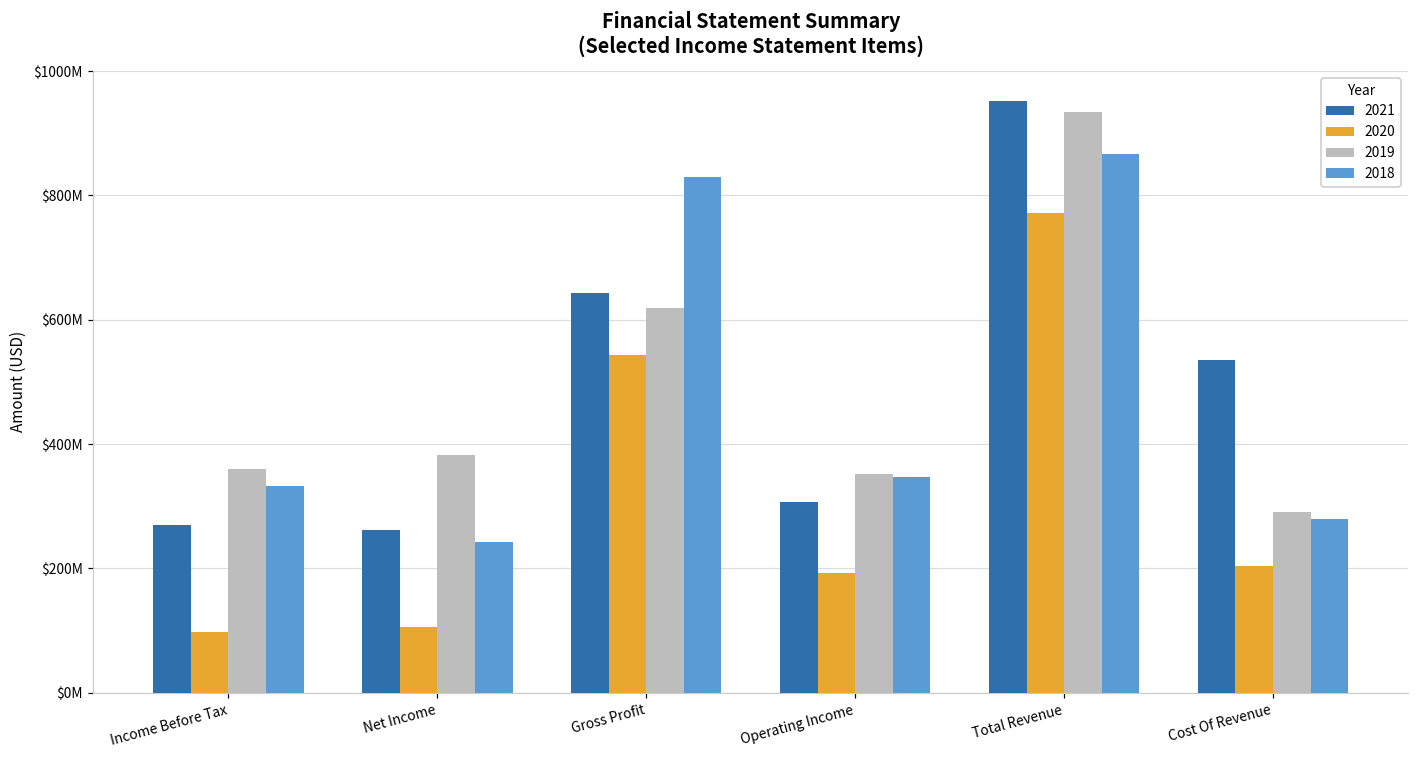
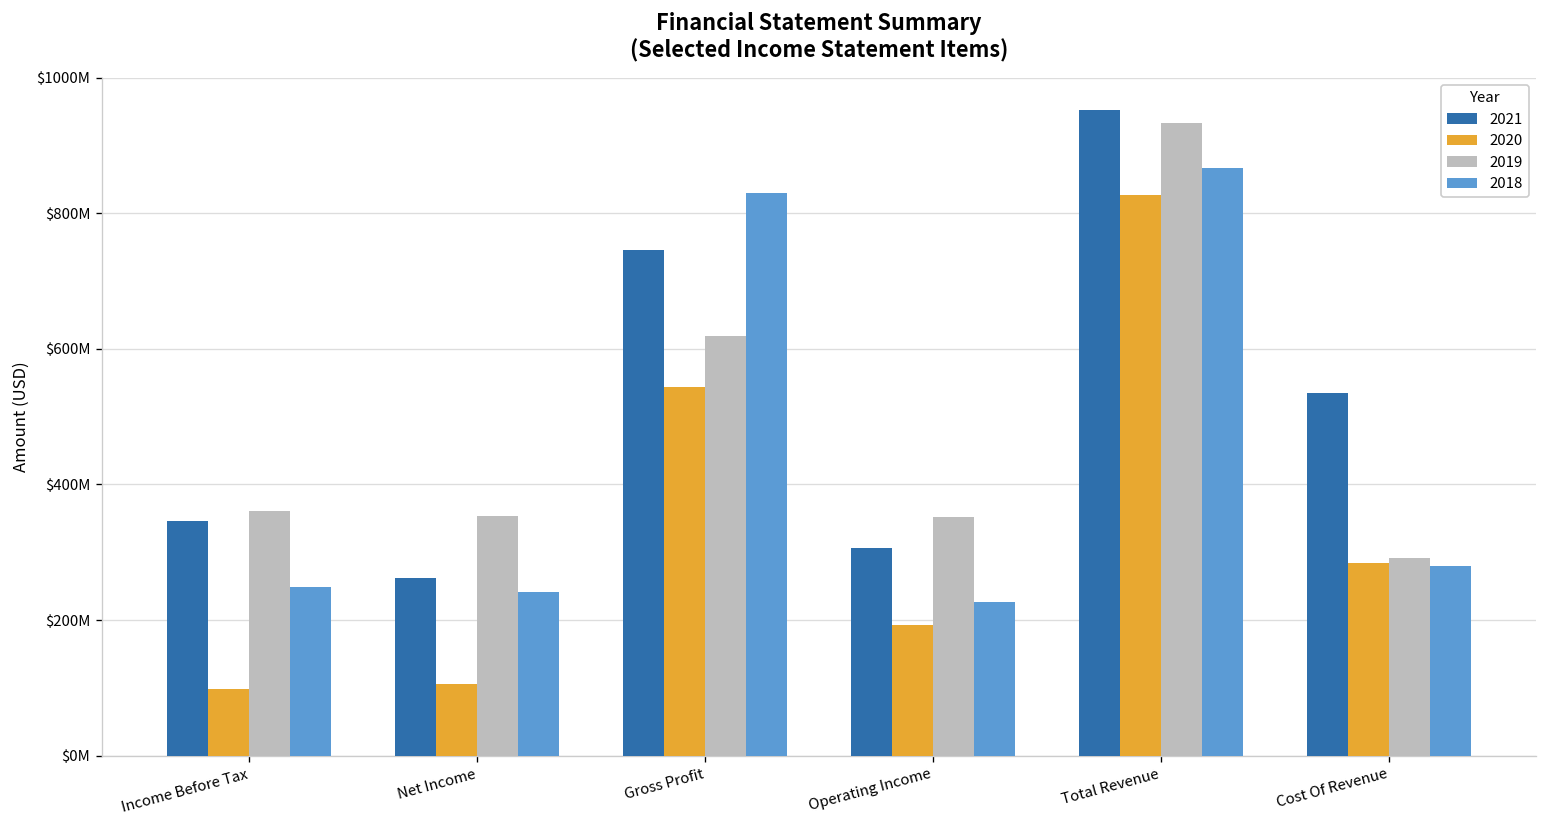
  {
    "2021": {
-     "Income Before Tax": "$270000000",
+     "Income Before Tax": "$350000000",
      "Net Income": "$260000000",
-     "Gross Profit": "$640000000",
+     "Gross Profit": "$750000000",
      "Operating Income": "$310000000",
      "Total Revenue": "$950000000",
      "Cost Of Revenue": "$530000000"
    },
    "2020": {
      "Income Before Tax": "$100000000",
      "Net Income": "$110000000",
      "Gross Profit": "$540000000",
      "Operating Income": "$190000000",
-     "Total Revenue": "$770000000",
-     "Cost Of Revenue": "$200000000"
+     "Total Revenue": "$830000000",
+     "Cost Of Revenue": "$280000000"
    },
    "2019": {
      "Income Before Tax": "$360000000",
-     "Net Income": "$380000000",
+     "Net Income": "$350000000",
      "Gross Profit": "$620000000",
      "Operating Income": "$350000000",
      "Total Revenue": "$930000000",
      "Cost Of Revenue": "$290000000"
    },
    "2018": {
-     "Income Before Tax": "$330000000",
+     "Income Before Tax": "$250000000",
      "Net Income": "$240000000",
      "Gross Profit": "$830000000",
-     "Operating Income": "$350000000",
+     "Operating Income": "$230000000",
      "Total Revenue": "$870000000",
      "Cost Of Revenue": "$280000000"
    }
  }
